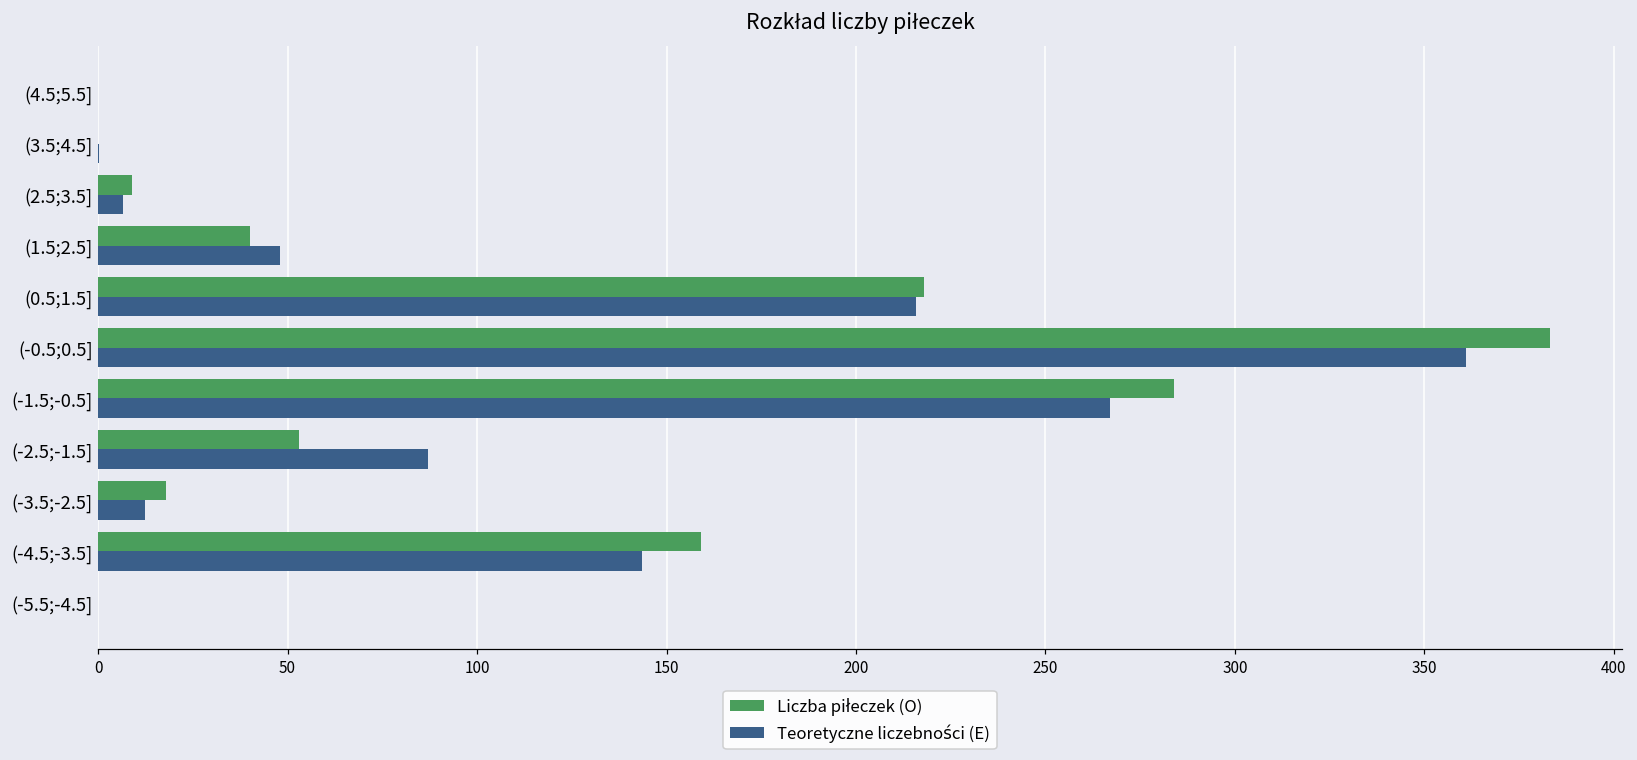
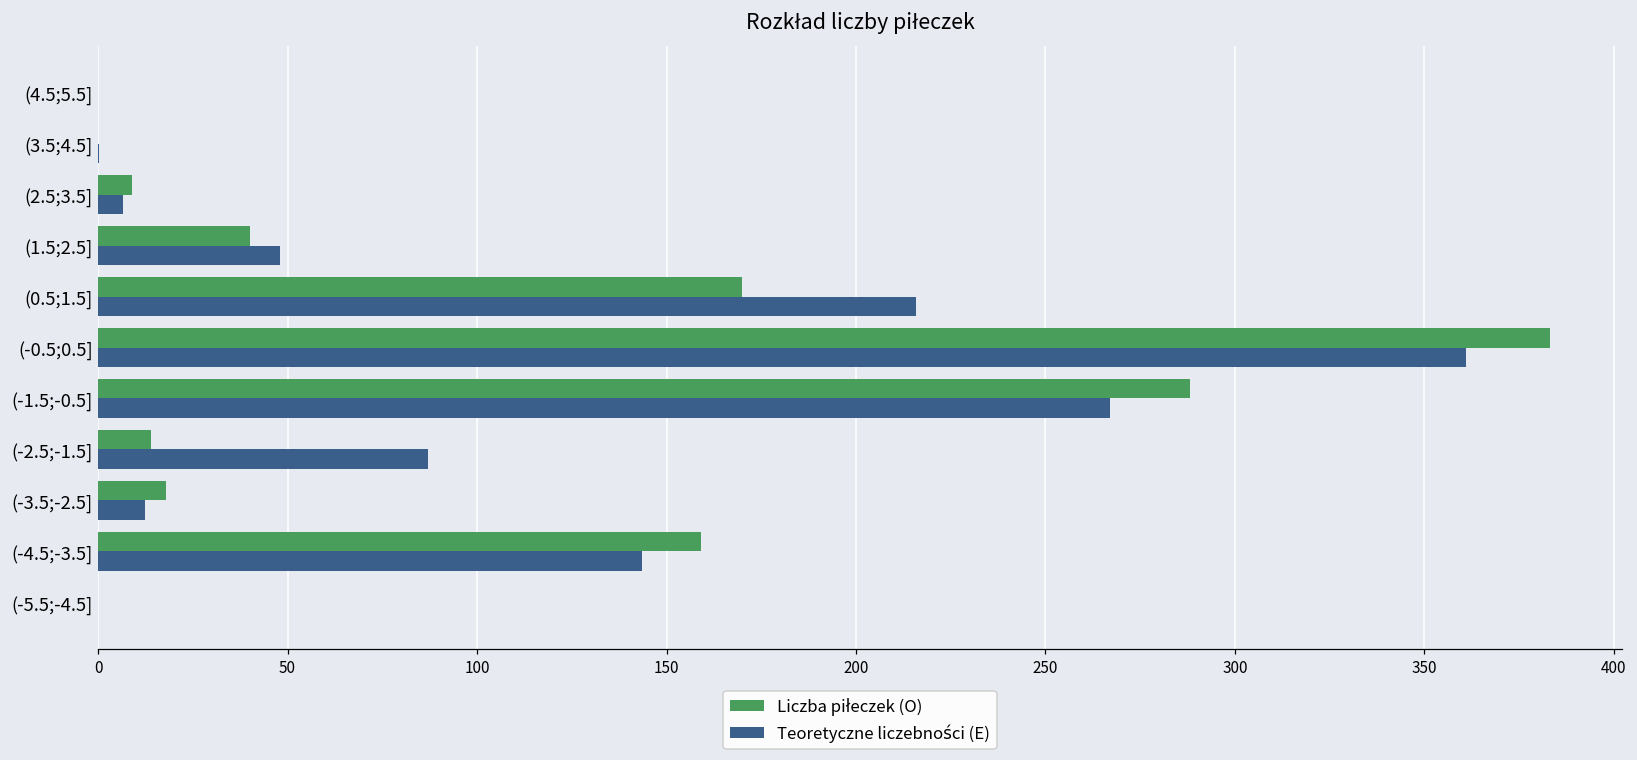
  {
    "Liczba piłeczek (O)": {
      "(4.5;5.5]": 0,
      "(3.5;4.5]": 0,
      "(2.5;3.5]": 9,
      "(1.5;2.5]": 40,
-     "(0.5;1.5]": 218,
+     "(0.5;1.5]": 170,
      "(-0.5;0.5]": 383,
-     "(-1.5;-0.5]": 284,
-     "(-2.5;-1.5]": 53,
+     "(-1.5;-0.5]": 288,
+     "(-2.5;-1.5]": 14,
      "(-3.5;-2.5]": 18,
      "(-4.5;-3.5]": 159,
      "(-5.5;-4.5]": 0
    },
    "Teoretyczne liczebności (E)": {
      "(2.5;3.5]": 7,
      "(1.5;2.5]": 48,
      "(0.5;1.5]": 216,
      "(-0.5;0.5]": 361,
      "(-1.5;-0.5]": 267,
      "(-2.5;-1.5]": 87,
      "(-3.5;-2.5]": 12,
      "(-4.5;-3.5]": 144
    }
  }
